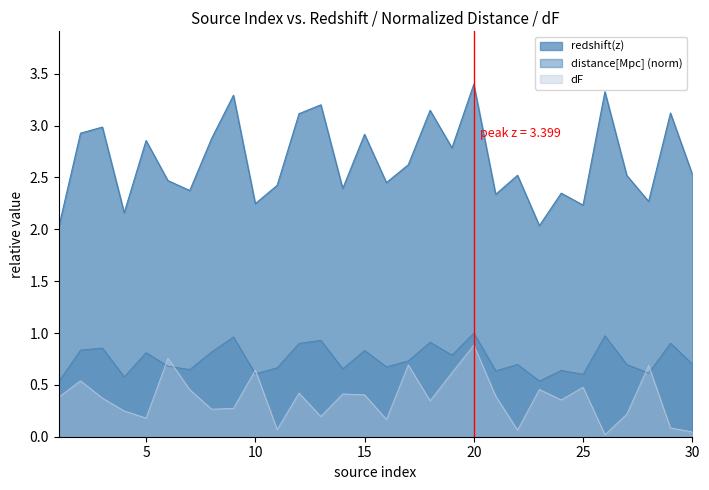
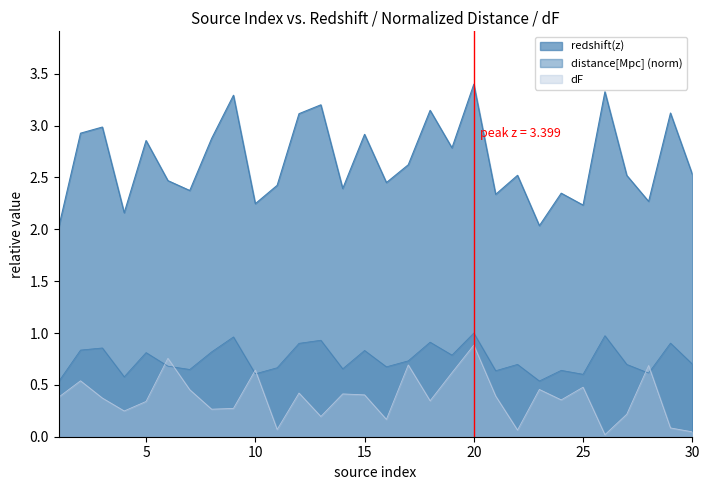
  {
    "dF": {
-     "5": 0.18,
+     "5": 0.34,
      "10": 0.64,
      "15": 0.40,
      "20": 0.88,
      "25": 0.48,
      "30": 0.05
    }
  }
